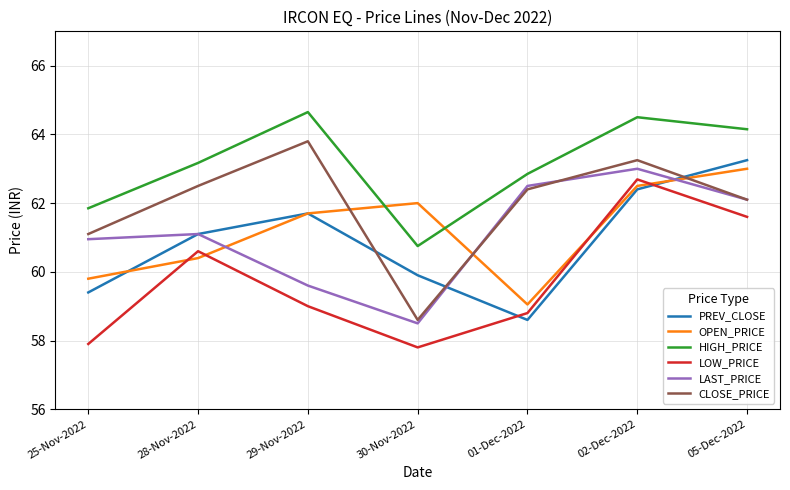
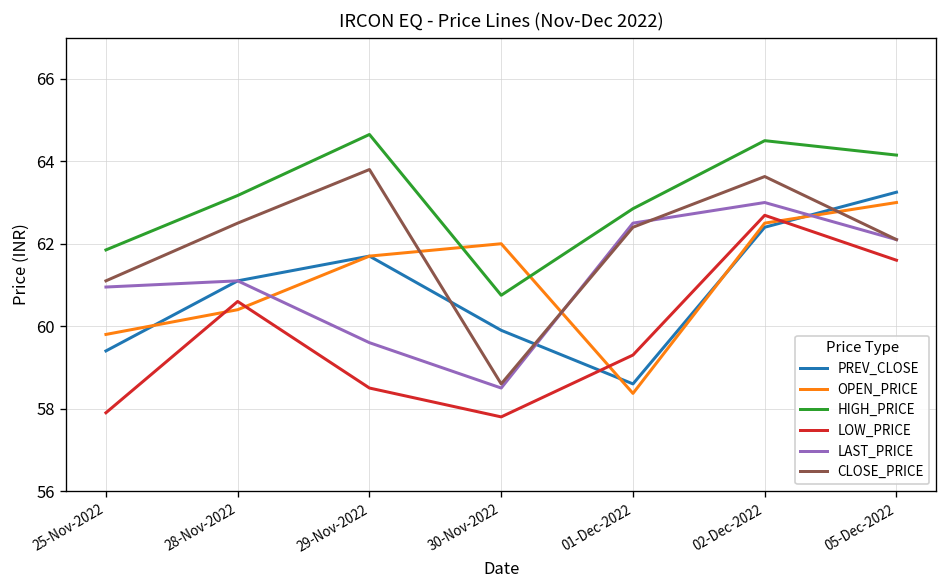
  {
    "PREV_CLOSE": {
      "25-Nov-2022": 59.4,
      "30-Nov-2022": 59.9,
      "01-Dec-2022": 58.6,
      "02-Dec-2022": 62.4,
      "05-Dec-2022": 63.3
    },
    "OPEN_PRICE": {
      "25-Nov-2022": 59.8,
      "28-Nov-2022": 60.4,
      "30-Nov-2022": 62.0,
-     "01-Dec-2022": 59.1,
+     "01-Dec-2022": 58.4,
      "02-Dec-2022": 62.5,
      "05-Dec-2022": 63.0
    },
    "HIGH_PRICE": {
      "25-Nov-2022": 61.9,
      "28-Nov-2022": 63.2,
      "29-Nov-2022": 64.7,
      "30-Nov-2022": 60.8,
      "01-Dec-2022": 62.9,
      "02-Dec-2022": 64.5,
      "05-Dec-2022": 64.2
    },
    "LOW_PRICE": {
      "25-Nov-2022": 57.9,
      "28-Nov-2022": 60.6,
-     "29-Nov-2022": 59.0,
+     "29-Nov-2022": 58.5,
      "30-Nov-2022": 57.8,
-     "01-Dec-2022": 58.8,
+     "01-Dec-2022": 59.3,
      "02-Dec-2022": 62.7,
      "05-Dec-2022": 61.6
    },
    "LAST_PRICE": {
      "25-Nov-2022": 61.0,
      "29-Nov-2022": 59.6,
      "30-Nov-2022": 58.5,
      "01-Dec-2022": 62.5,
      "02-Dec-2022": 63.0
    },
    "CLOSE_PRICE": {
      "25-Nov-2022": 61.1,
      "28-Nov-2022": 62.5,
      "29-Nov-2022": 63.8,
      "30-Nov-2022": 58.6,
      "01-Dec-2022": 62.4,
-     "02-Dec-2022": 63.3
+     "02-Dec-2022": 63.6
    }
  }
